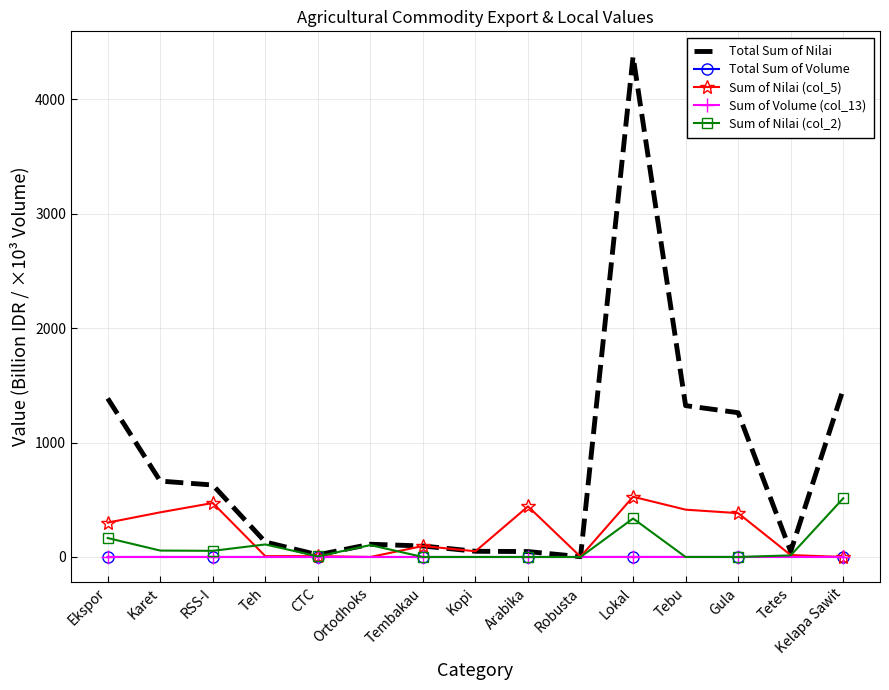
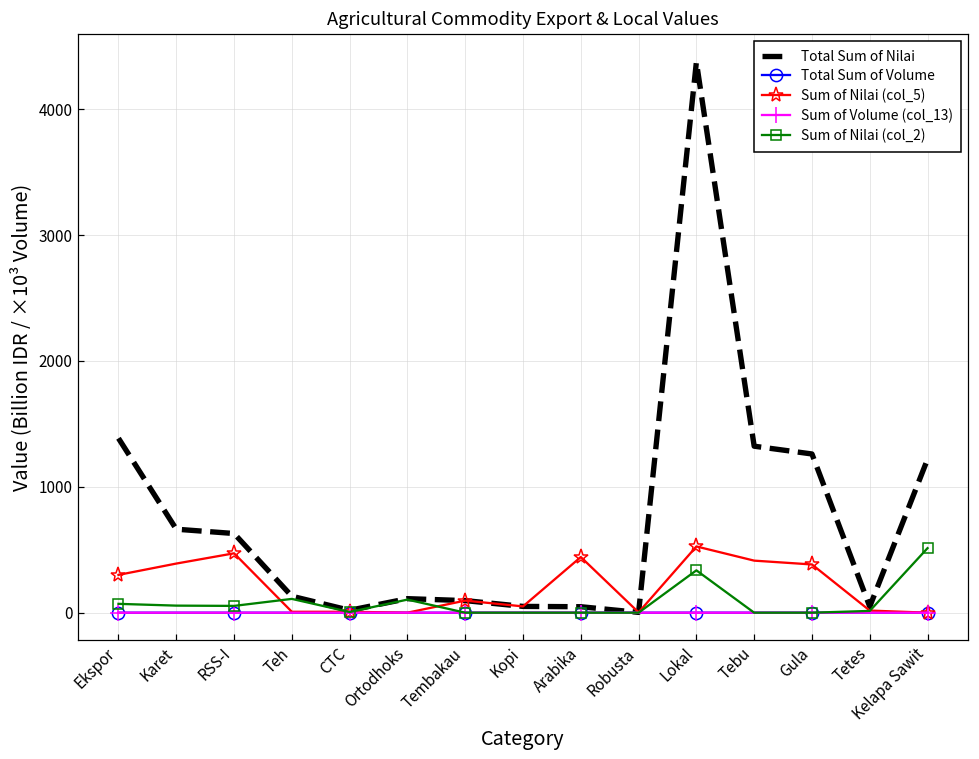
  {
    "Total Sum of Nilai": {
      "Ekspor": 1390,
      "Karet": 660,
      "RSS-I": 630,
      "Arabika": 50,
      "Lokal": 4380,
      "Tebu": 1320,
      "Gula": 1260,
      "Tetes": 50,
-     "Kelapa Sawit": 1470
+     "Kelapa Sawit": 1220
    },
    "Sum of Volume (col_13)": {
      "Ekspor": 0,
      "Karet": 0,
      "RSS-I": 0,
      "Lokal": 0
    },
    "Sum of Nilai (col_5)": {
      "Ekspor": 300,
      "Karet": 390,
      "RSS-I": 470,
      "Arabika": 440,
      "Lokal": 530,
      "Tebu": 410,
      "Gula": 380
    },
    "Sum of Nilai (col_2)": {
-     "Ekspor": 170,
+     "Ekspor": 70,
      "Karet": 60,
      "RSS-I": 50,
      "Lokal": 340,
      "Kelapa Sawit": 510
    }
  }
